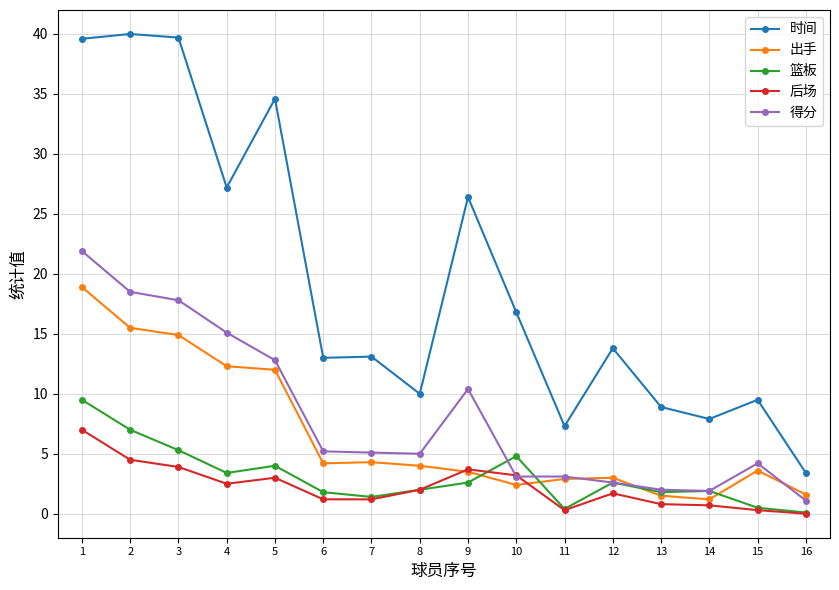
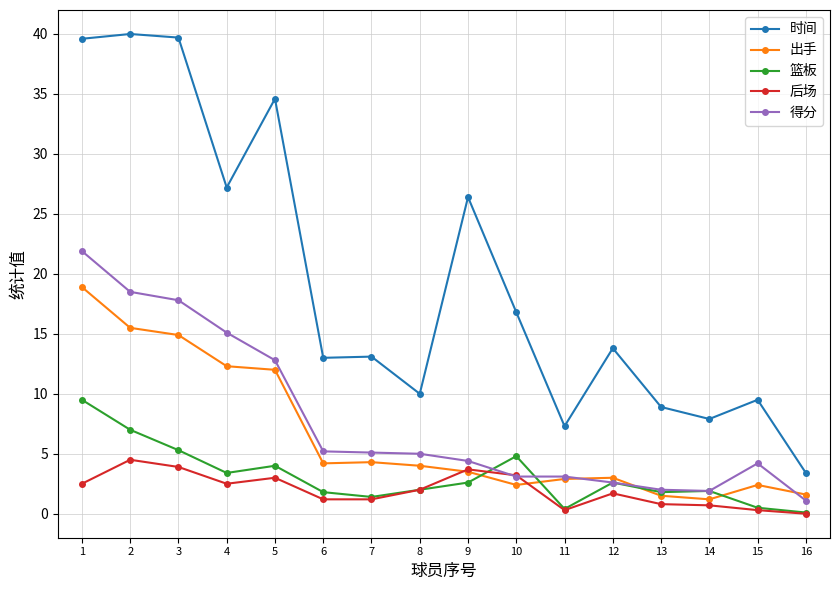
  {
    "时间": {
      "1": 39.6,
      "2": 40.0,
      "3": 39.7,
      "4": 27.2,
      "5": 34.6,
      "6": 13.0,
      "7": 13.1,
      "8": 10.0,
      "9": 26.4,
      "10": 16.8,
      "11": 7.3,
      "12": 13.8,
      "13": 8.9,
      "14": 7.9,
      "15": 9.5,
      "16": 3.4
    },
    "出手": {
      "1": 18.9,
      "2": 15.5,
      "3": 14.9,
      "4": 12.3,
      "5": 12.0,
      "6": 4.2,
      "7": 4.3,
      "8": 4.0,
      "10": 2.4,
      "12": 3.0,
      "13": 1.5,
      "14": 1.2,
-     "15": 3.6,
+     "15": 2.4,
      "16": 1.6
    },
    "篮板": {
      "1": 9.5,
      "2": 7.0,
      "3": 5.3,
      "4": 3.4,
      "5": 4.0,
      "6": 1.8,
      "9": 2.6,
      "10": 4.8
    },
    "后场": {
-     "1": 7.0,
+     "1": 2.5,
      "2": 4.5,
      "3": 3.9,
      "4": 2.5,
      "5": 3.0,
      "6": 1.2,
      "12": 1.7,
      "13": 0.8,
      "14": 0.7
    },
    "得分": {
      "1": 21.9,
      "2": 18.5,
      "3": 17.8,
      "4": 15.1,
      "5": 12.8,
      "6": 5.2,
      "7": 5.1,
      "8": 5.0,
-     "9": 10.4,
+     "9": 4.4,
      "15": 4.2,
      "16": 1.1
    }
  }
